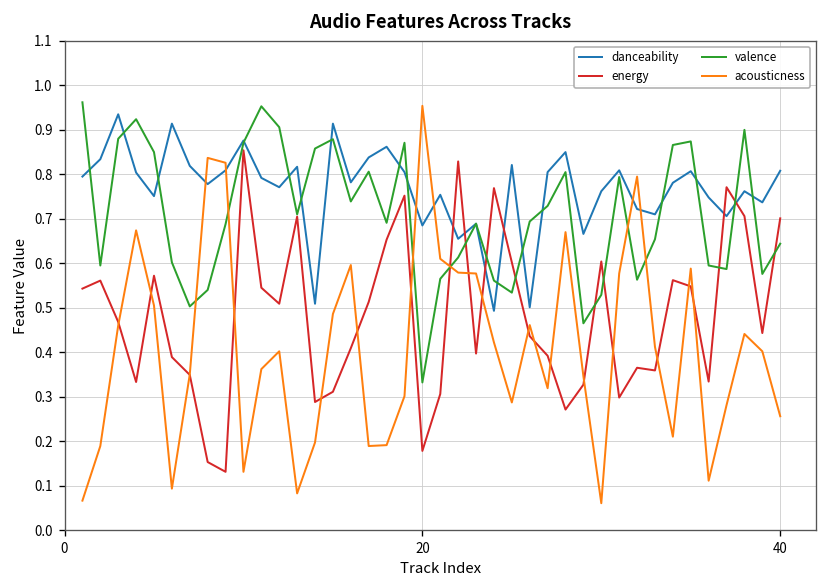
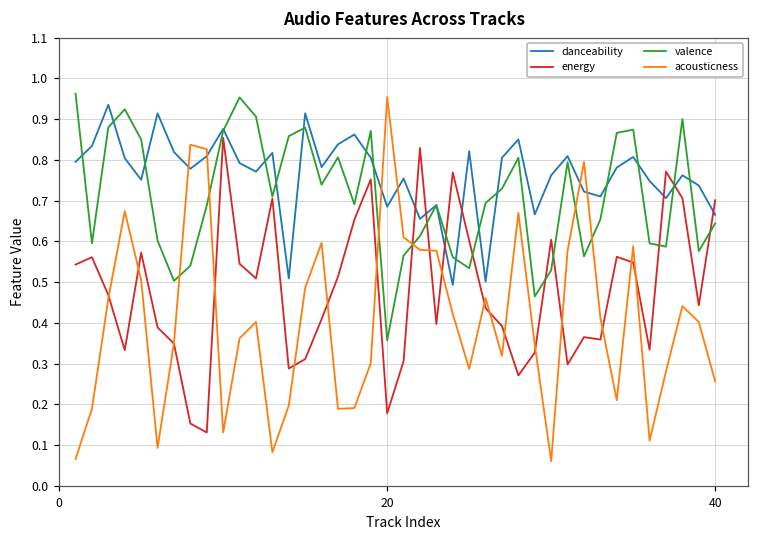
  {
    "danceability": {
      "20": 0.69,
-     "40": 0.81
+     "40": 0.67
    },
    "energy": {
      "20": 0.18,
      "40": 0.70
    },
    "valence": {
-     "20": 0.33,
+     "20": 0.36,
      "40": 0.64
    },
    "acousticness": {
      "20": 0.95,
      "40": 0.26
    }
  }
